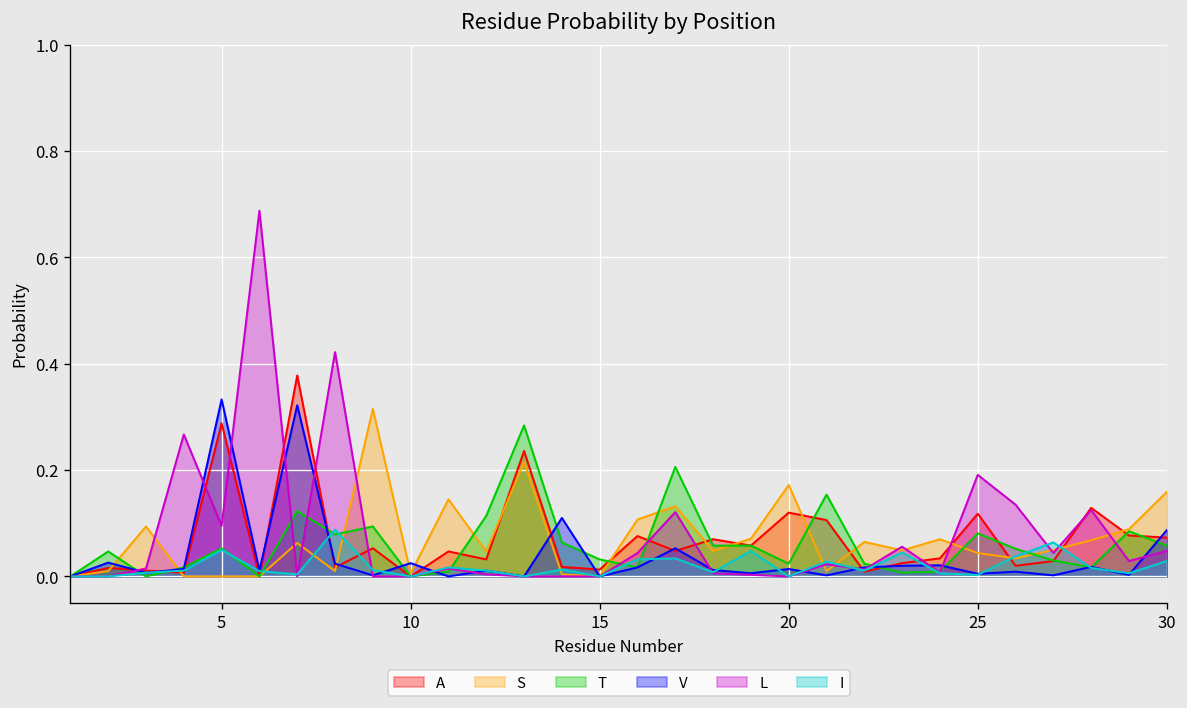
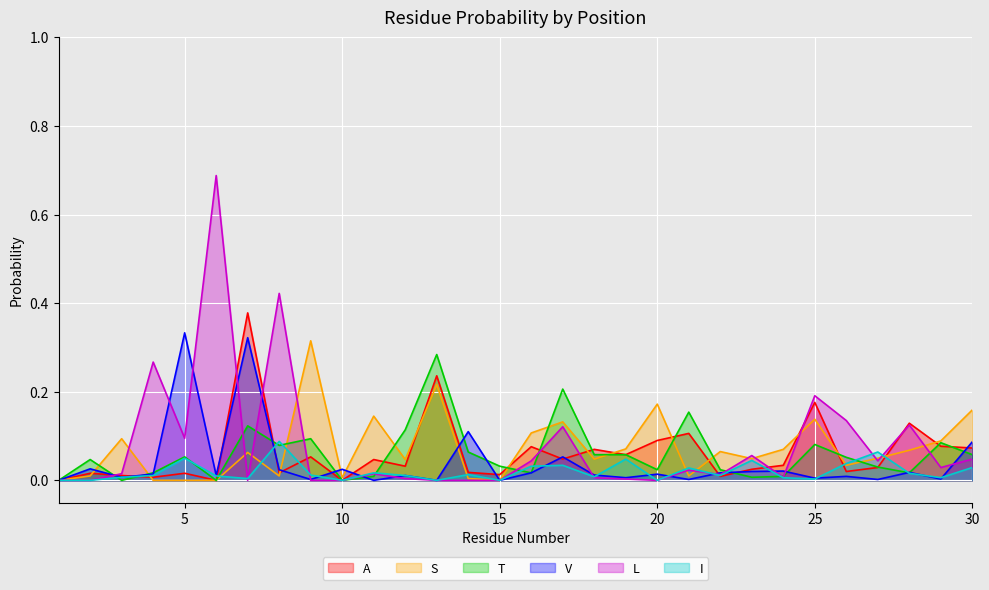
  {
    "A": {
-     "5": 0.29,
+     "5": 0.02,
      "15": 0.01,
-     "20": 0.12,
-     "25": 0.12,
+     "20": 0.09,
+     "25": 0.18,
      "30": 0.07
    },
    "S": {
      "5": 0.00,
      "10": 0.01,
      "20": 0.17,
-     "25": 0.04,
+     "25": 0.14,
      "30": 0.16
    },
    "T": {
      "15": 0.03,
      "20": 0.02,
      "25": 0.08,
      "30": 0.06
    },
    "V": {
      "5": 0.33,
      "10": 0.03,
      "20": 0.01,
      "30": 0.09
    },
    "L": {
      "5": 0.10,
      "25": 0.19,
      "30": 0.05
    },
    "I": {
      "30": 0.03
    }
  }
